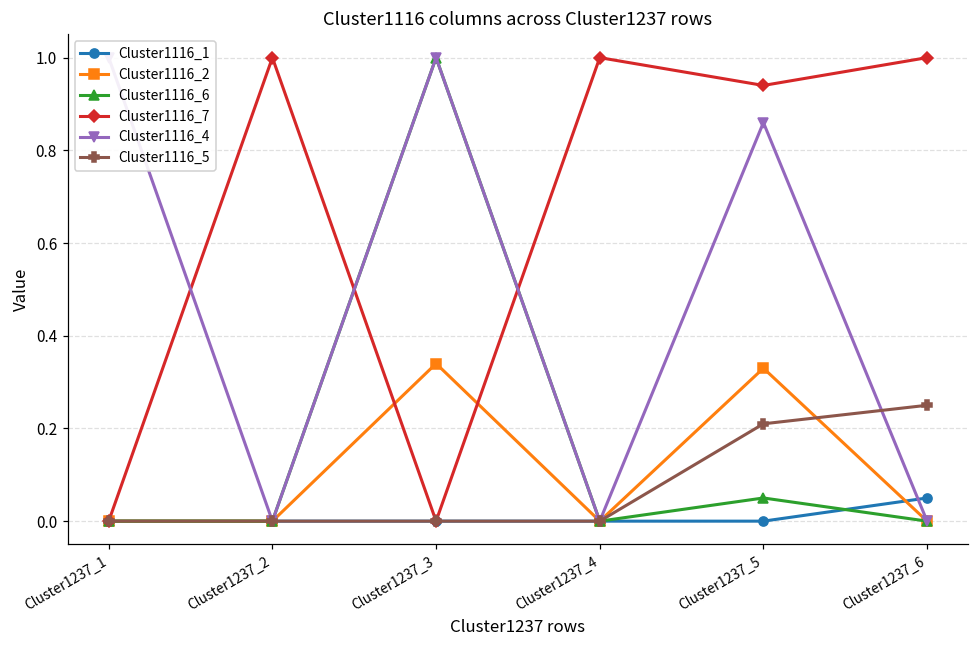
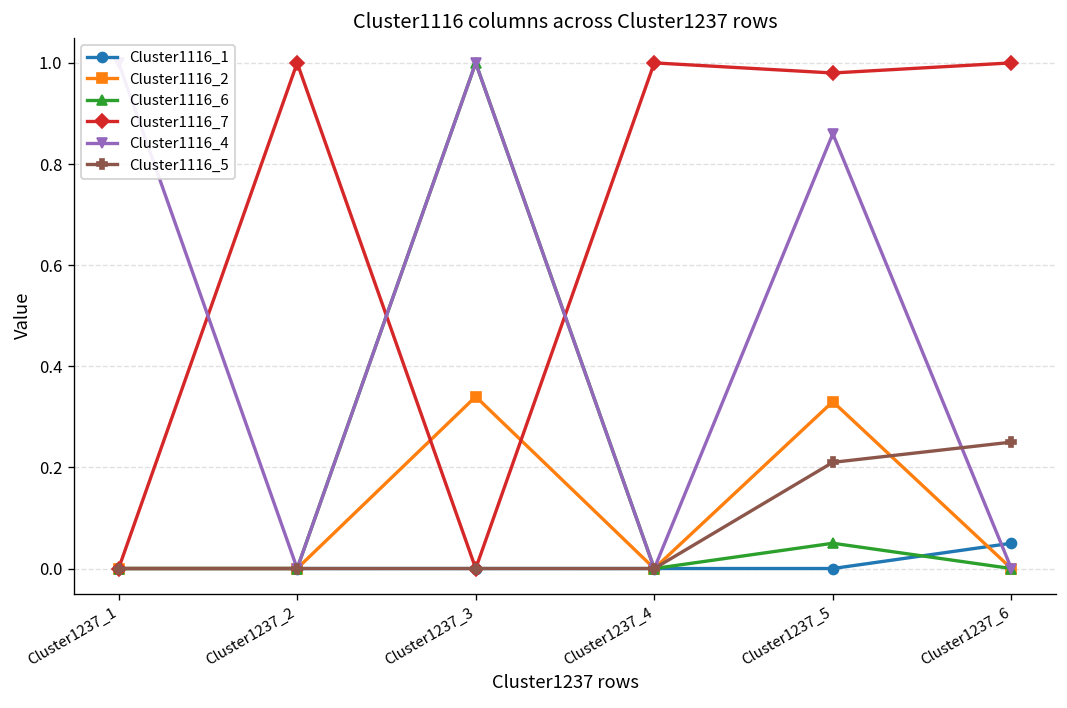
  {
    "Cluster1116_1": {
      "Cluster1237_5": 0.00,
      "Cluster1237_6": 0.05
    },
    "Cluster1116_2": {
      "Cluster1237_3": 0.34,
      "Cluster1237_5": 0.33
    },
    "Cluster1116_6": {
      "Cluster1237_5": 0.05
    },
    "Cluster1116_7": {
      "Cluster1237_2": 1.00,
      "Cluster1237_4": 1.00,
-     "Cluster1237_5": 0.94,
+     "Cluster1237_5": 0.98,
      "Cluster1237_6": 1.00
    },
    "Cluster1116_4": {
      "Cluster1237_5": 0.86
    },
    "Cluster1116_5": {
      "Cluster1237_5": 0.21,
      "Cluster1237_6": 0.25
    }
  }
